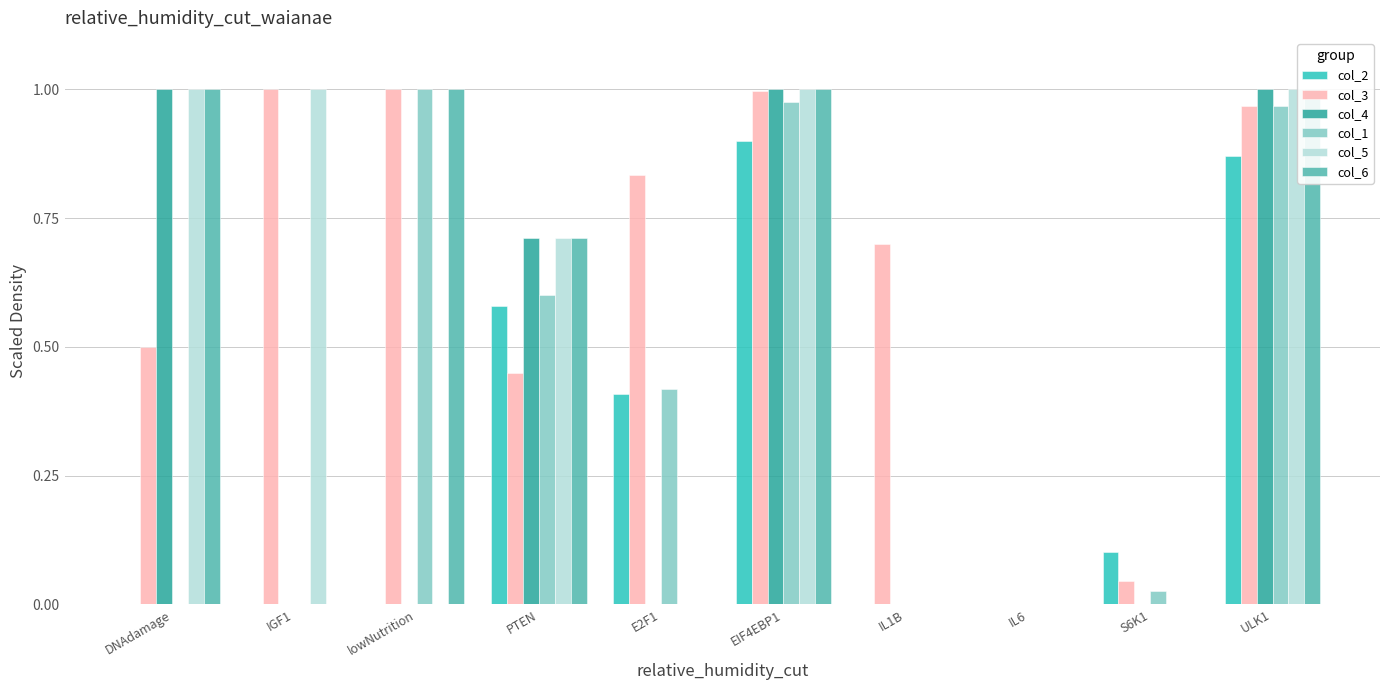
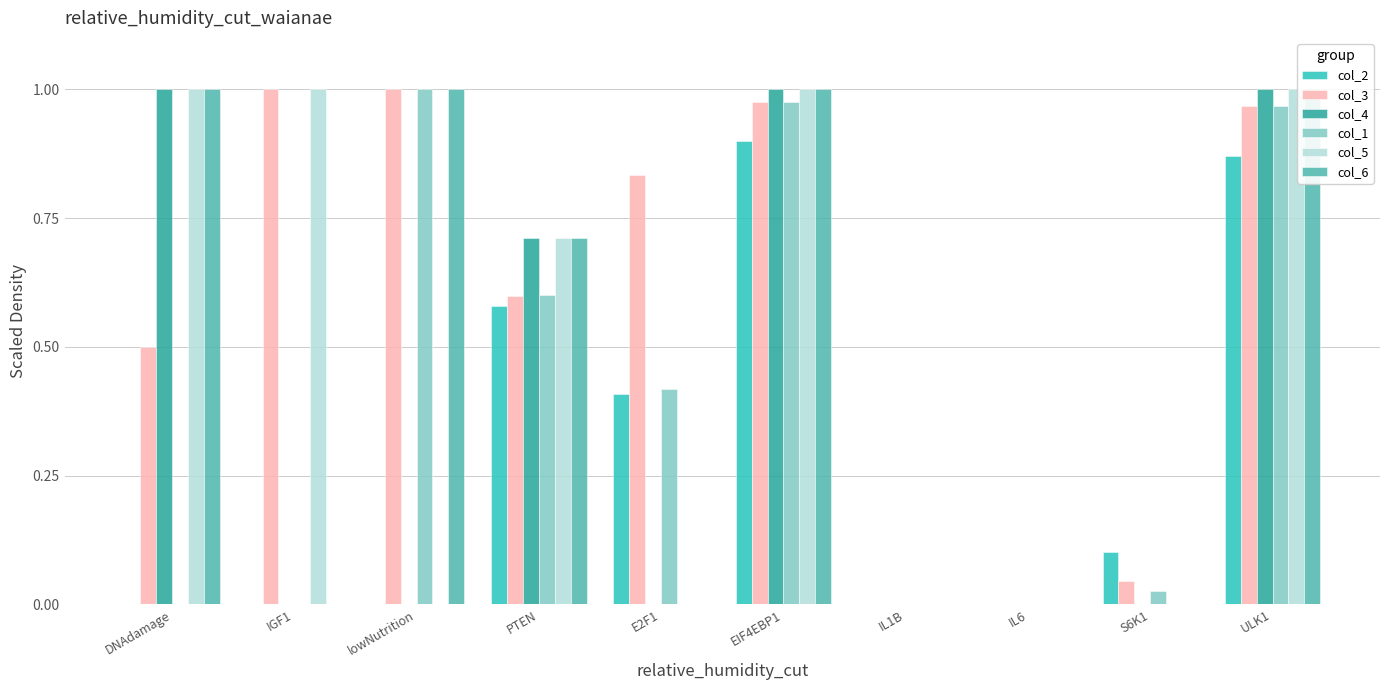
  {
    "col_3": {
      "DNAdamage": 0.50,
      "IGF1": 1.00,
      "lowNutrition": 1.00,
-     "PTEN": 0.45,
+     "PTEN": 0.60,
      "E2F1": 0.83,
-     "EIF4EBP1": 1.00,
-     "IL1B": 0.7,
+     "EIF4EBP1": 0.97,
+     "IL1B": 0.0,
      "IL6": 0.00,
      "S6K1": 0.05,
      "ULK1": 0.97
    }
  }
